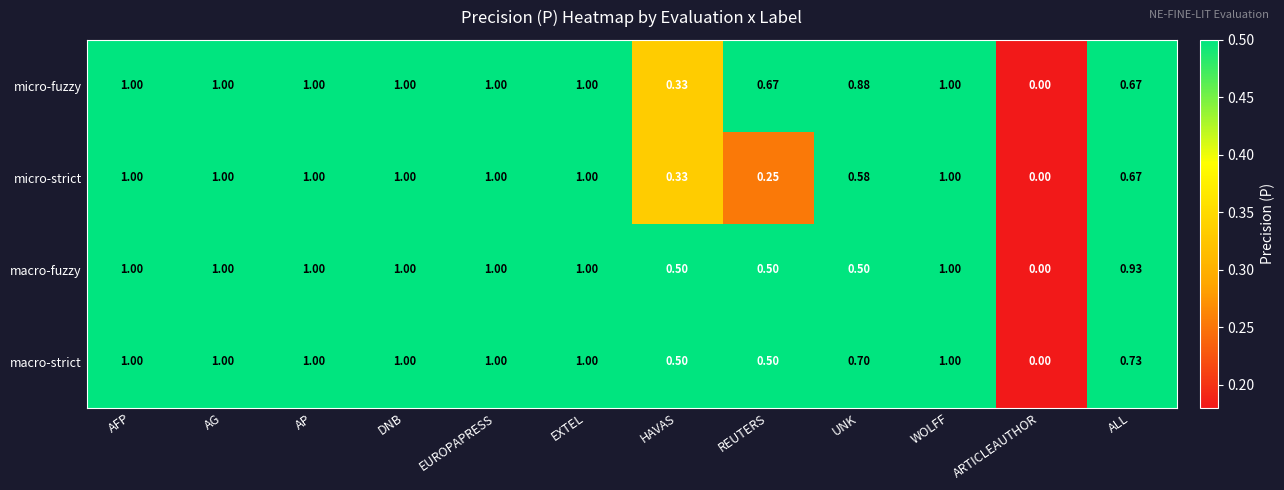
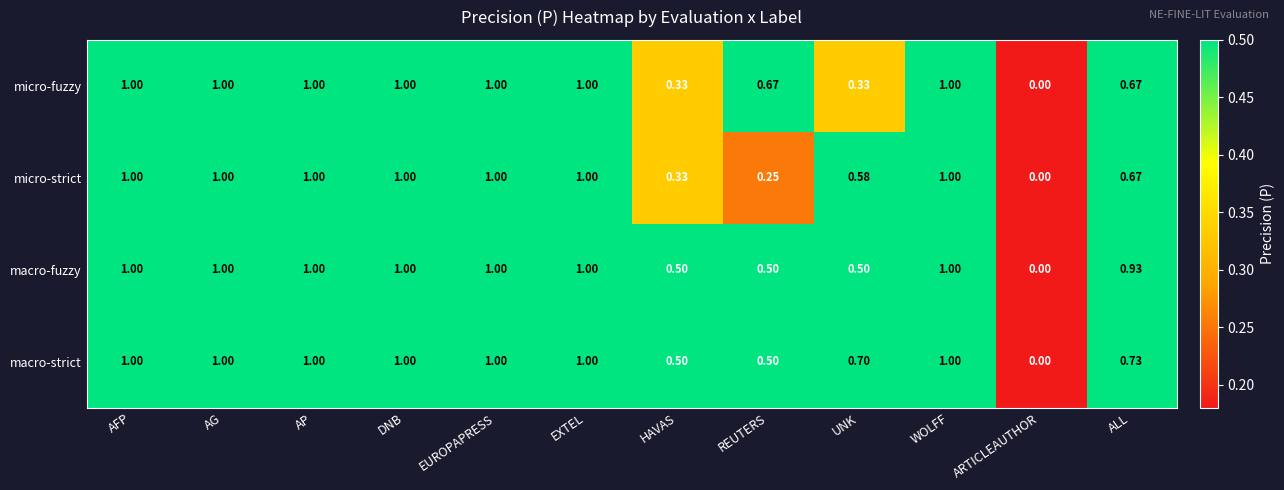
  {
    "micro-fuzzy": {
      "AFP": 1.00,
      "AG": 1.00,
      "AP": 1.00,
      "DNB": 1.00,
      "EUROPAPRESS": 1.00,
      "EXTEL": 1.00,
      "HAVAS": 0.33,
      "REUTERS": 0.67,
-     "UNK": 0.88,
+     "UNK": 0.33,
      "WOLFF": 1.00,
      "ARTICLEAUTHOR": 0.00,
      "ALL": 0.67
    },
    "micro-strict": {
      "AFP": 1.00,
      "AG": 1.00,
      "AP": 1.00,
      "DNB": 1.00,
      "EUROPAPRESS": 1.00,
      "EXTEL": 1.00,
      "HAVAS": 0.33,
      "REUTERS": 0.25,
      "UNK": 0.58,
      "WOLFF": 1.00,
      "ARTICLEAUTHOR": 0.00,
      "ALL": 0.67
    },
    "macro-fuzzy": {
      "AFP": 1.00,
      "AG": 1.00,
      "AP": 1.00,
      "DNB": 1.00,
      "EUROPAPRESS": 1.00,
      "EXTEL": 1.00,
      "HAVAS": 0.50,
      "REUTERS": 0.50,
      "UNK": 0.50,
      "WOLFF": 1.00,
      "ARTICLEAUTHOR": 0.00,
      "ALL": 0.93
    },
    "macro-strict": {
      "AFP": 1.00,
      "AG": 1.00,
      "AP": 1.00,
      "DNB": 1.00,
      "EUROPAPRESS": 1.00,
      "EXTEL": 1.00,
      "HAVAS": 0.50,
      "REUTERS": 0.50,
      "UNK": 0.70,
      "WOLFF": 1.00,
      "ARTICLEAUTHOR": 0.00,
      "ALL": 0.73
    }
  }
